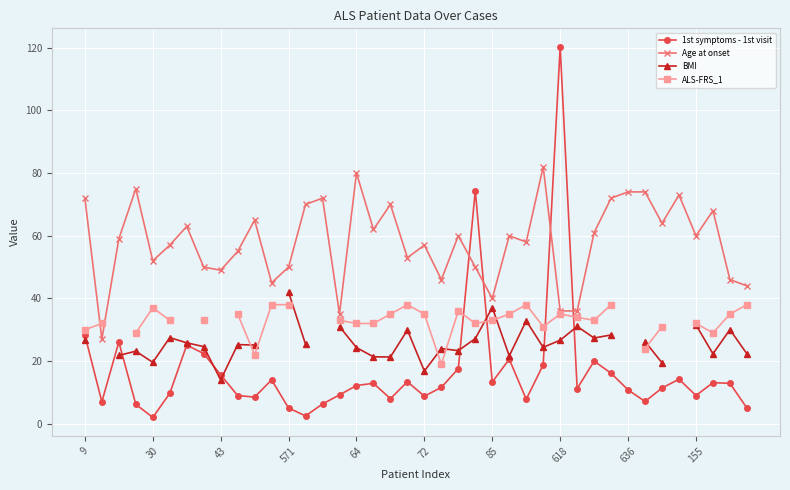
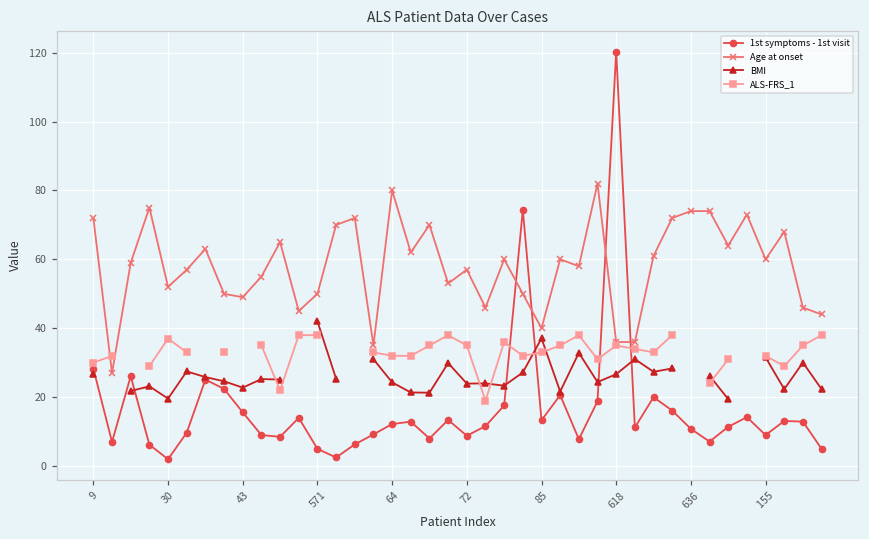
  {
    "BMI": {
-     "43": 14,
+     "43": 23,
      "571": 42,
      "64": 24,
-     "72": 17,
+     "72": 24,
      "85": 37,
      "618": 27
    }
  }
